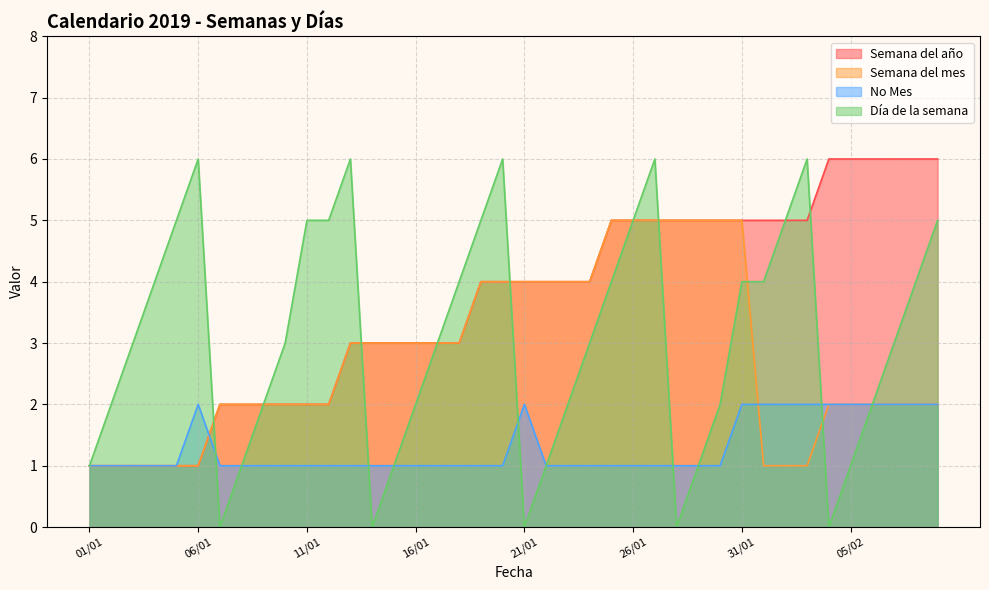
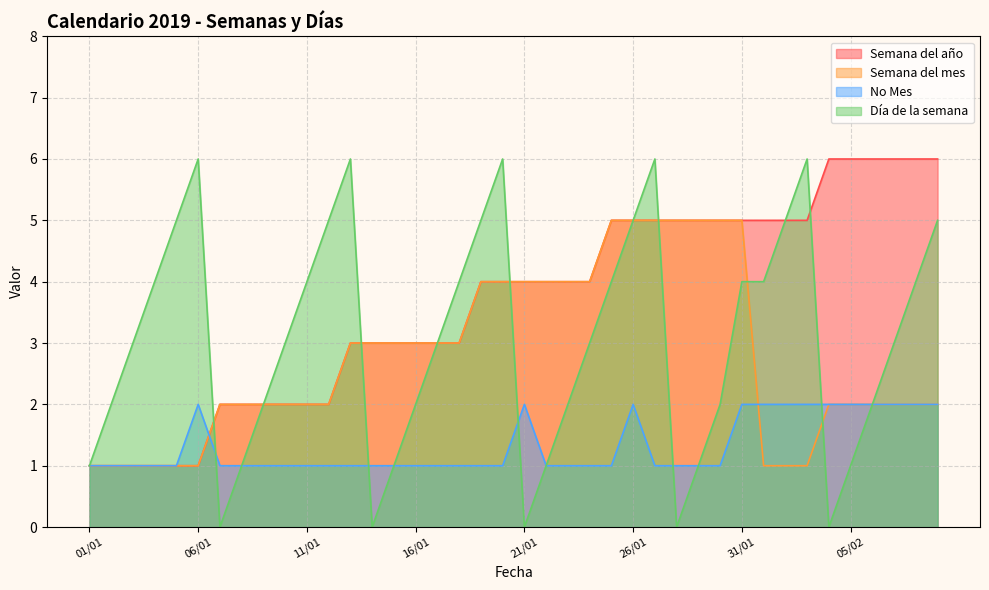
  {
    "No Mes": {
      "06/01": 2,
      "11/01": 1,
      "16/01": 1,
      "21/01": 2,
-     "26/01": 1,
+     "26/01": 2,
      "31/01": 2
    },
    "Día de la semana": {
      "06/01": 6,
-     "11/01": 5,
+     "11/01": 4,
      "16/01": 2,
      "21/01": 0,
      "31/01": 4,
      "05/02": 1
    }
  }
